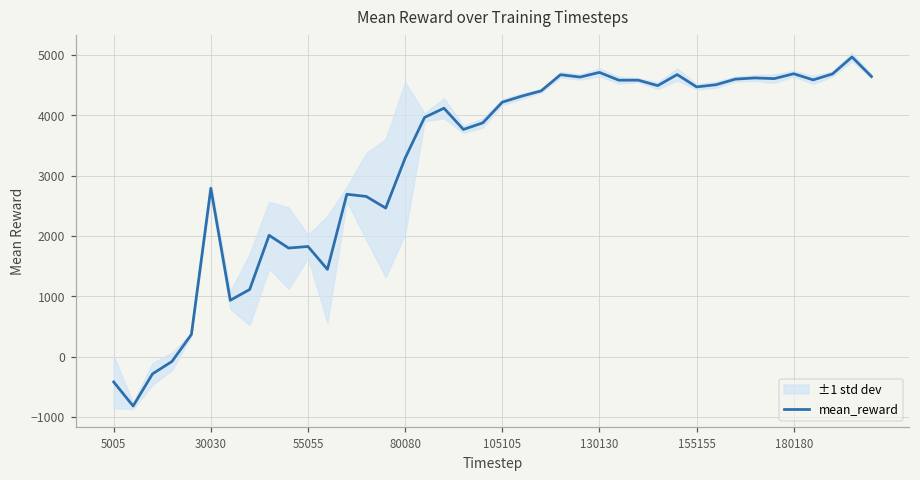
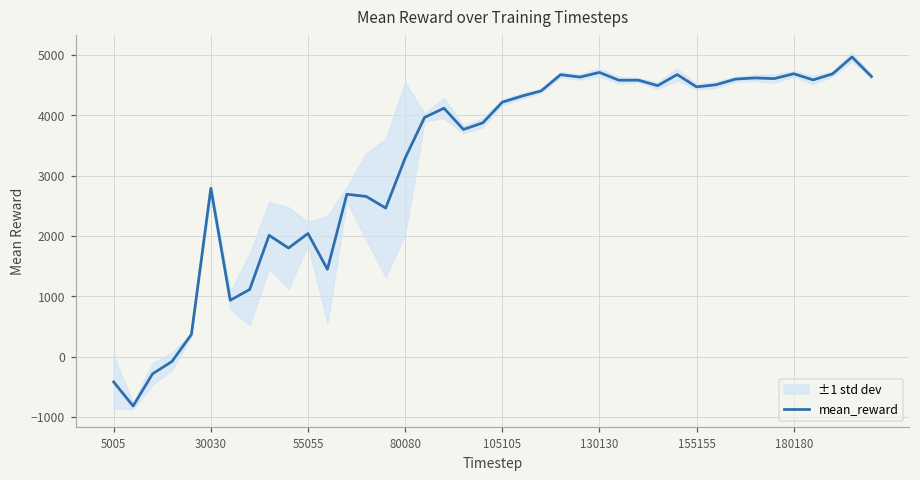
  {
    "mean_reward": {
      "5005": -400,
      "30030": 2800,
-     "55055": 1800,
+     "55055": 2000,
      "80080": 3300,
      "130130": 4700
    }
  }
